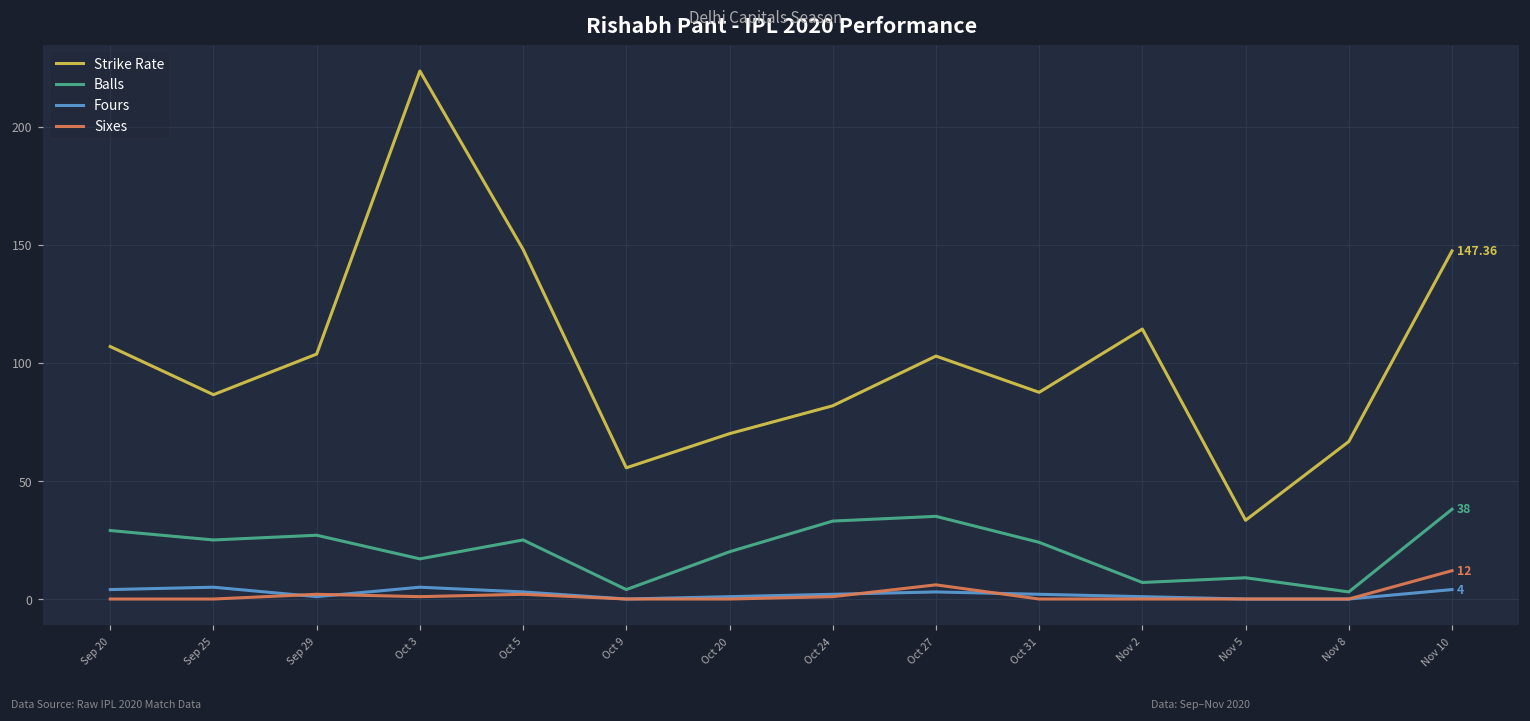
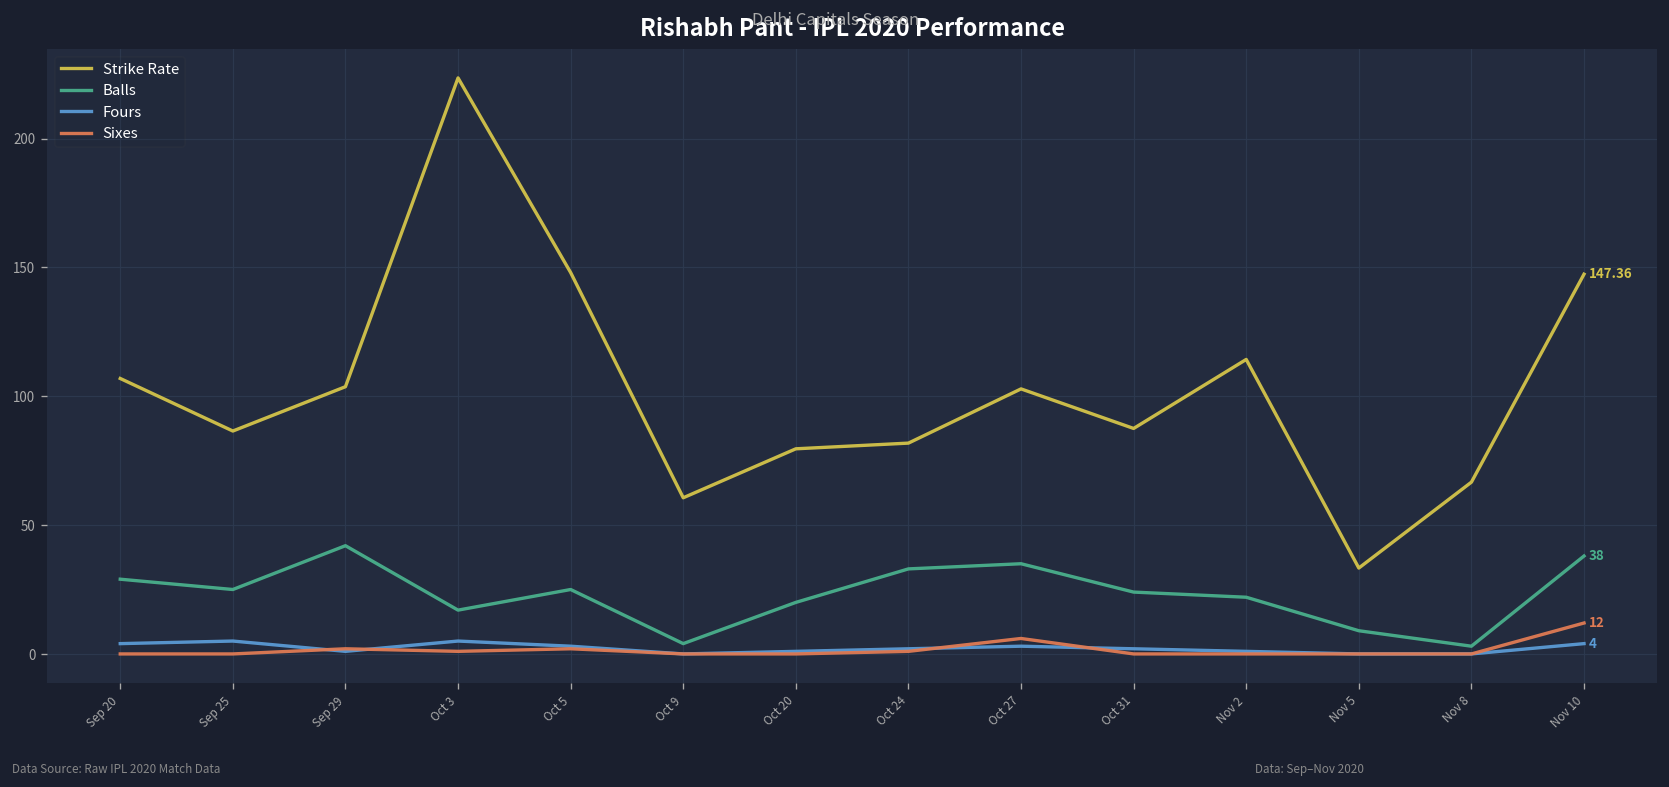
  {
    "Strike Rate": {
      "Sep 20": 107,
      "Sep 25": 87,
      "Sep 29": 104,
      "Oct 3": 224,
      "Oct 5": 148,
-     "Oct 9": 56,
-     "Oct 20": 70,
+     "Oct 9": 61,
+     "Oct 20": 80,
      "Oct 24": 82,
      "Oct 27": 103,
      "Oct 31": 88,
      "Nov 2": 114,
      "Nov 5": 33,
      "Nov 8": 67
    },
    "Balls": {
      "Sep 20": 29,
      "Sep 25": 25,
-     "Sep 29": 27,
+     "Sep 29": 42,
      "Oct 3": 17,
      "Oct 5": 25,
      "Oct 9": 4,
      "Oct 20": 20,
      "Oct 24": 33,
      "Oct 27": 35,
      "Oct 31": 24,
-     "Nov 2": 7,
+     "Nov 2": 22,
      "Nov 5": 9,
      "Nov 8": 3
    },
    "Fours": {
      "Nov 10": 4
    },
    "Sixes": {
      "Nov 10": 12
    }
  }
